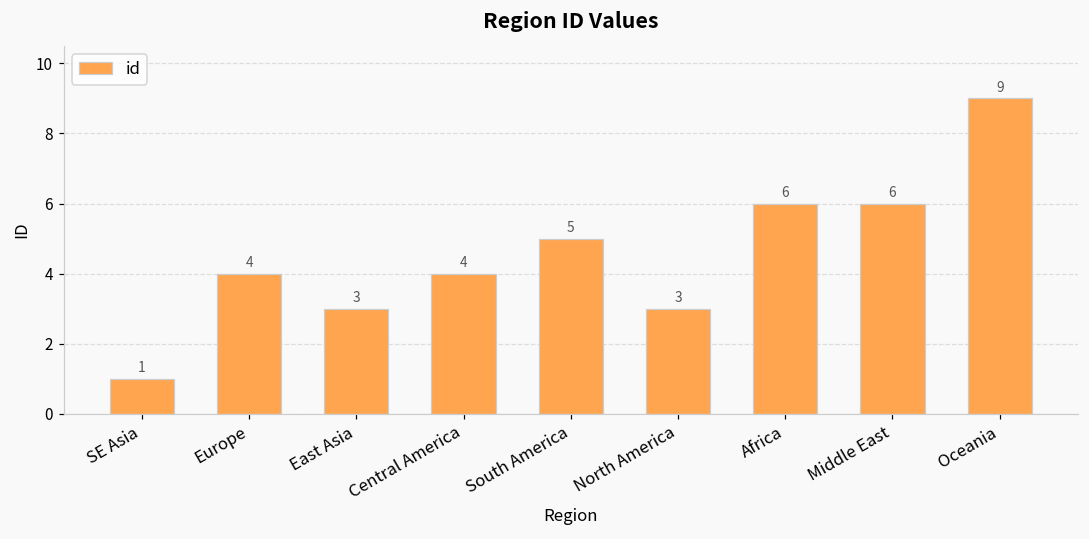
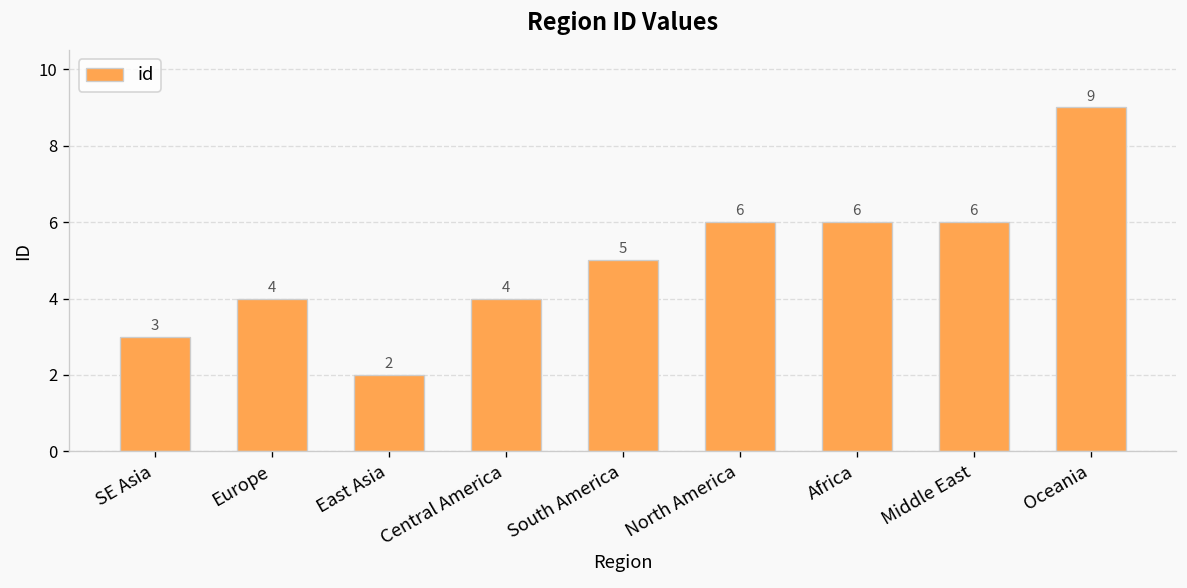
  {
-   "SE Asia": 1,
+   "SE Asia": 3,
    "Europe": 4,
-   "East Asia": 3,
+   "East Asia": 2,
    "Central America": 4,
    "South America": 5,
-   "North America": 3,
+   "North America": 6,
    "Africa": 6,
    "Middle East": 6,
    "Oceania": 9
  }
